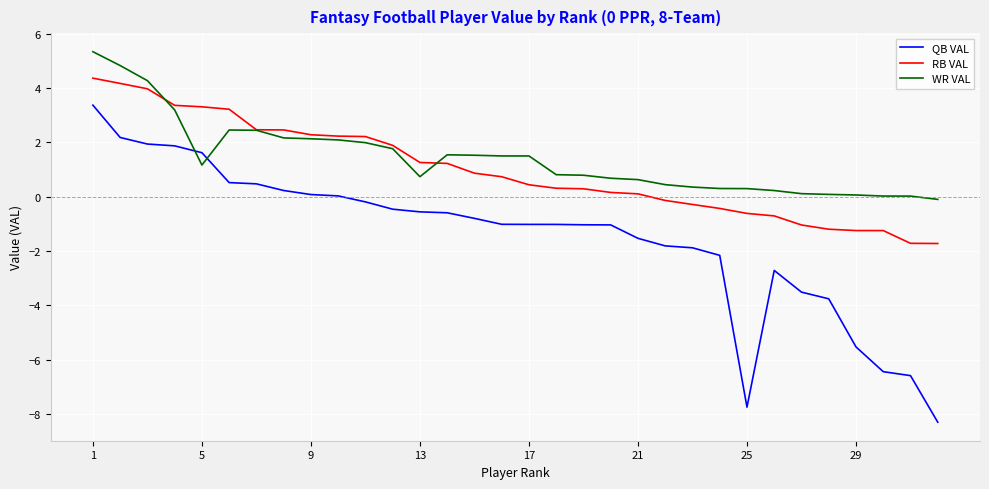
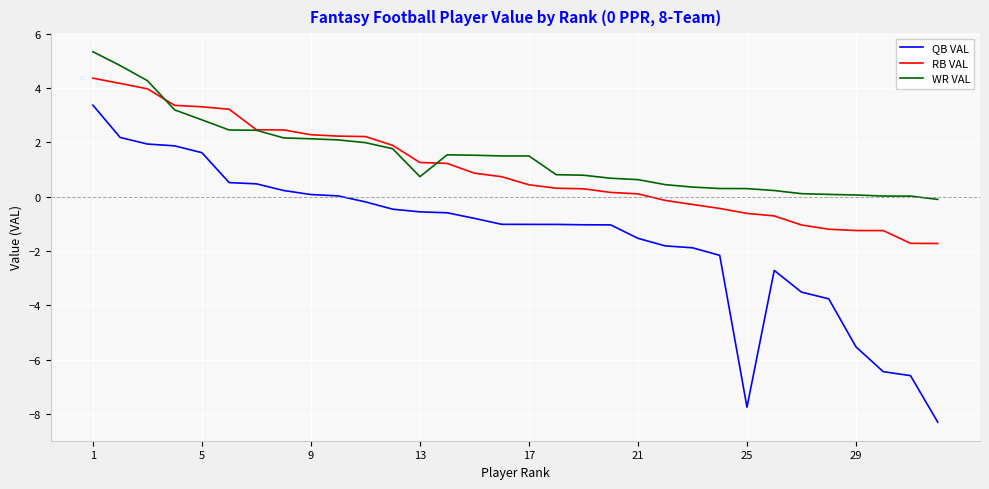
  {
    "QB VAL": {
      "1": 3.4,
      "5": 1.6,
      "9": 0.1,
      "13": -0.6,
      "17": -1.0,
      "21": -1.5,
      "25": -7.8,
      "29": -5.5
    },
    "RB VAL": {
      "1": 4.4,
      "5": 3.3,
      "9": 2.3,
      "13": 1.3,
      "17": 0.4,
      "21": 0.1,
      "25": -0.6,
      "29": -1.2
    },
    "WR VAL": {
      "1": 5.3,
-     "5": 1.2,
+     "5": 2.8,
      "9": 2.1,
      "13": 0.7,
      "17": 1.5,
      "21": 0.6,
      "25": 0.3,
      "29": 0.1
    }
  }
